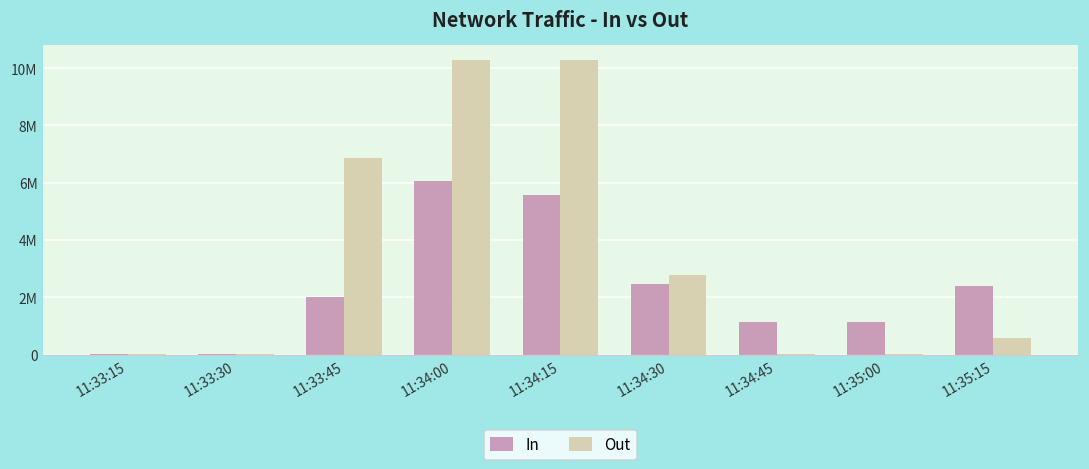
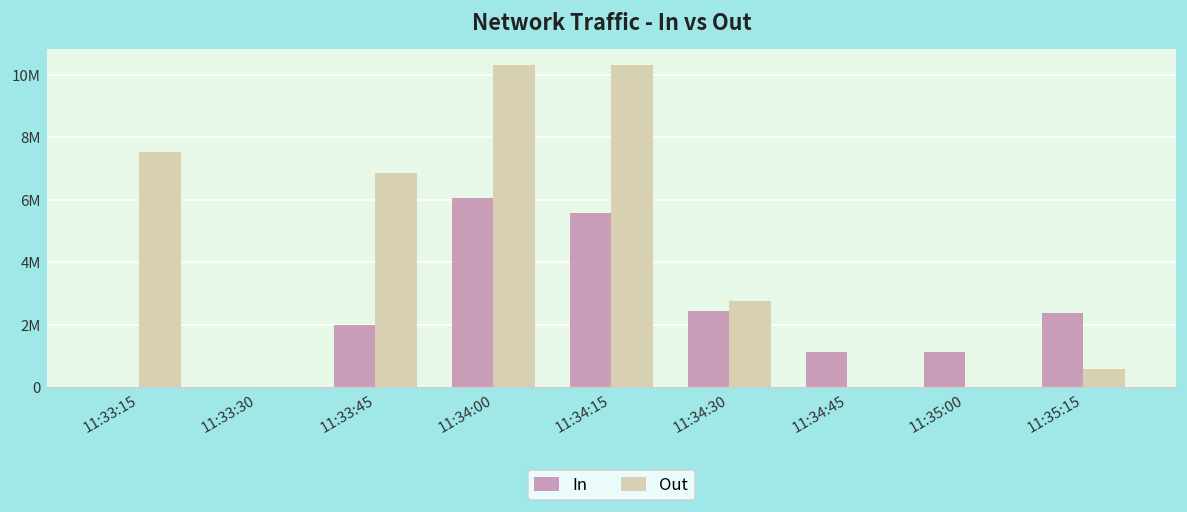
  {
    "In": {
      "11:33:45": 2000000,
      "11:34:00": 6100000,
      "11:34:15": 5600000,
      "11:34:30": 2500000,
      "11:34:45": 1100000,
      "11:35:00": 1100000,
      "11:35:15": 2400000
    },
    "Out": {
-     "11:33:15": 0,
+     "11:33:15": 7500000,
      "11:33:45": 6900000,
      "11:34:00": 10300000,
      "11:34:15": 10300000,
      "11:34:30": 2800000,
      "11:35:15": 600000
    }
  }
